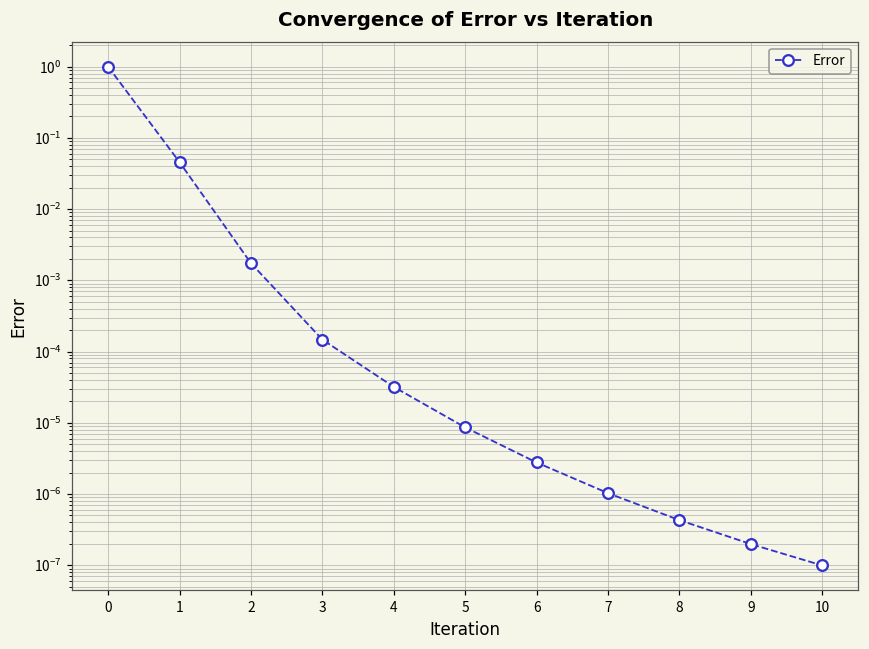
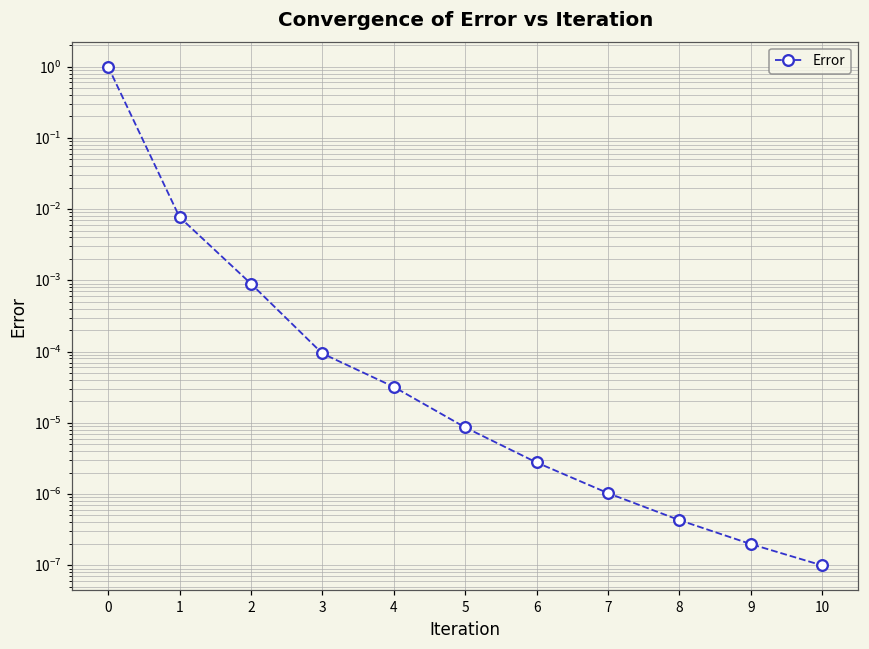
  {
    "0": 1.0,
-   "1": 0.05,
-   "2": 0.0017,
-   "3": 0.00015,
+   "1": 0.008,
+   "2": 0.0009,
+   "3": 0.00009,
    "4": 0.00003,
    "5": 0.000009,
    "6": 0.0000028,
    "7": 0.0000010,
    "8": 0.0000004,
    "9": 0.00000020,
    "10": 0.00000010
  }
